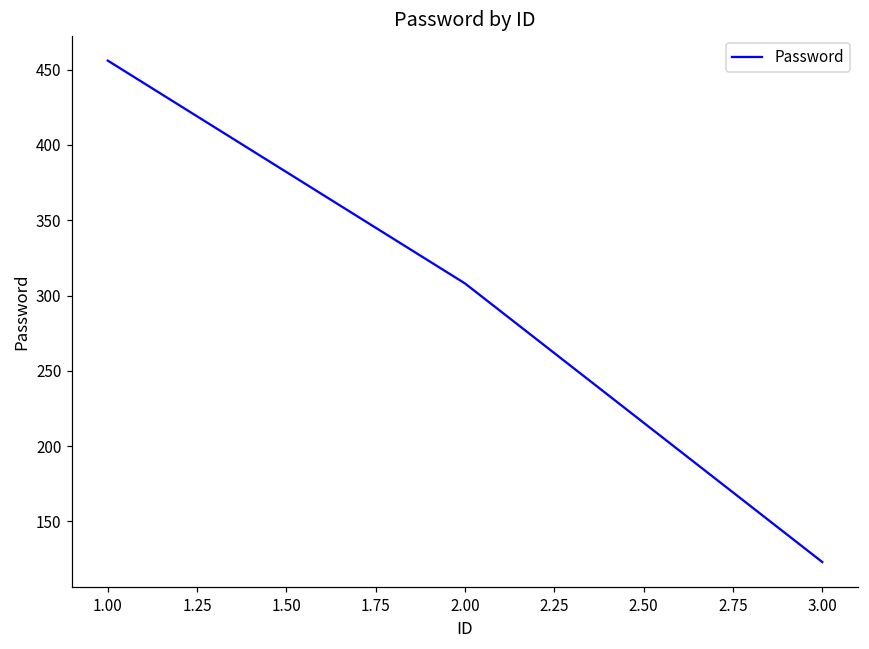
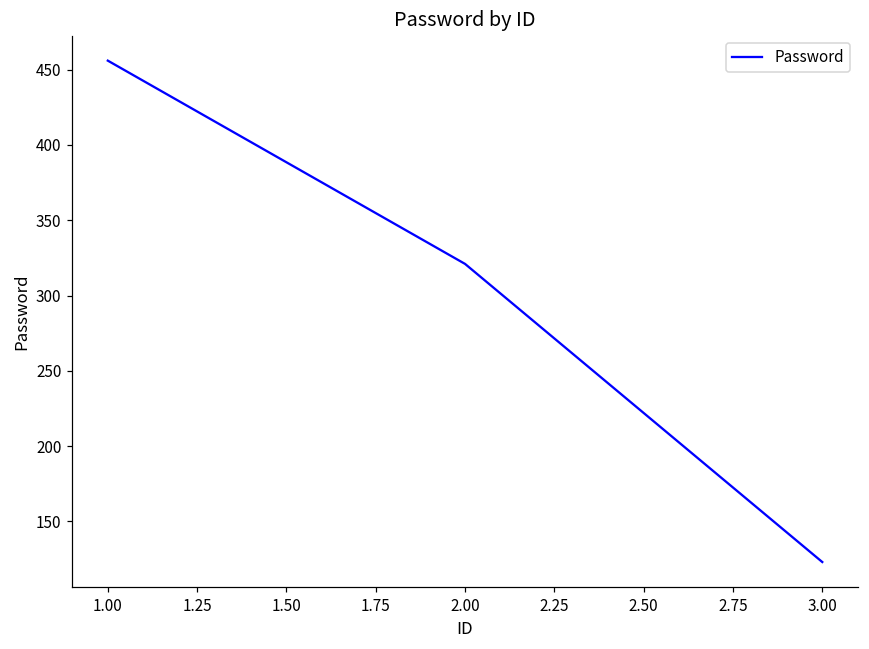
  {
    "1.00": 456,
-   "2.00": 308,
+   "2.00": 321,
    "3.00": 123
  }
